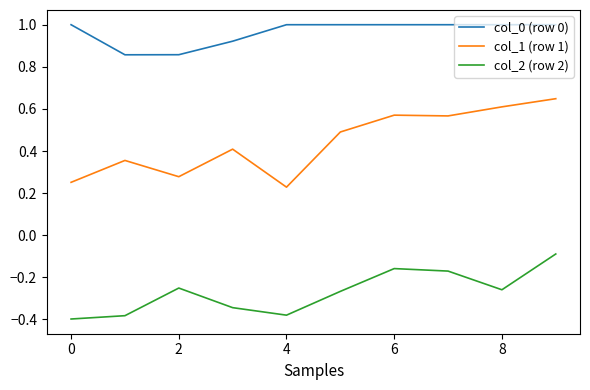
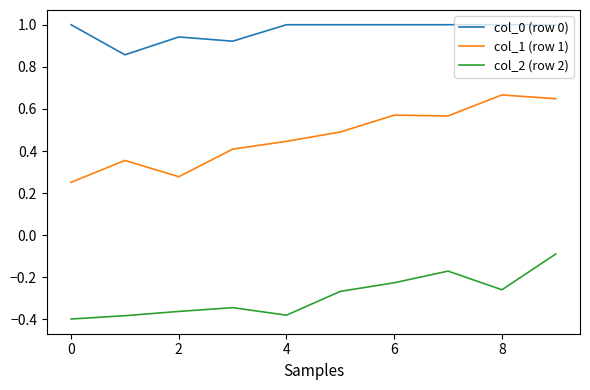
  {
    "col_0 (row 0)": {
      "0": 1.00,
-     "2": 0.86,
+     "2": 0.94,
      "4": 1.00,
      "6": 1.00
    },
    "col_1 (row 1)": {
      "0": 0.25,
      "2": 0.28,
-     "4": 0.23,
+     "4": 0.45,
      "6": 0.57,
-     "8": 0.61
+     "8": 0.67
    },
    "col_2 (row 2)": {
      "0": -0.40,
-     "2": -0.25,
+     "2": -0.36,
      "4": -0.38,
-     "6": -0.16,
+     "6": -0.23,
      "8": -0.26
    }
  }
